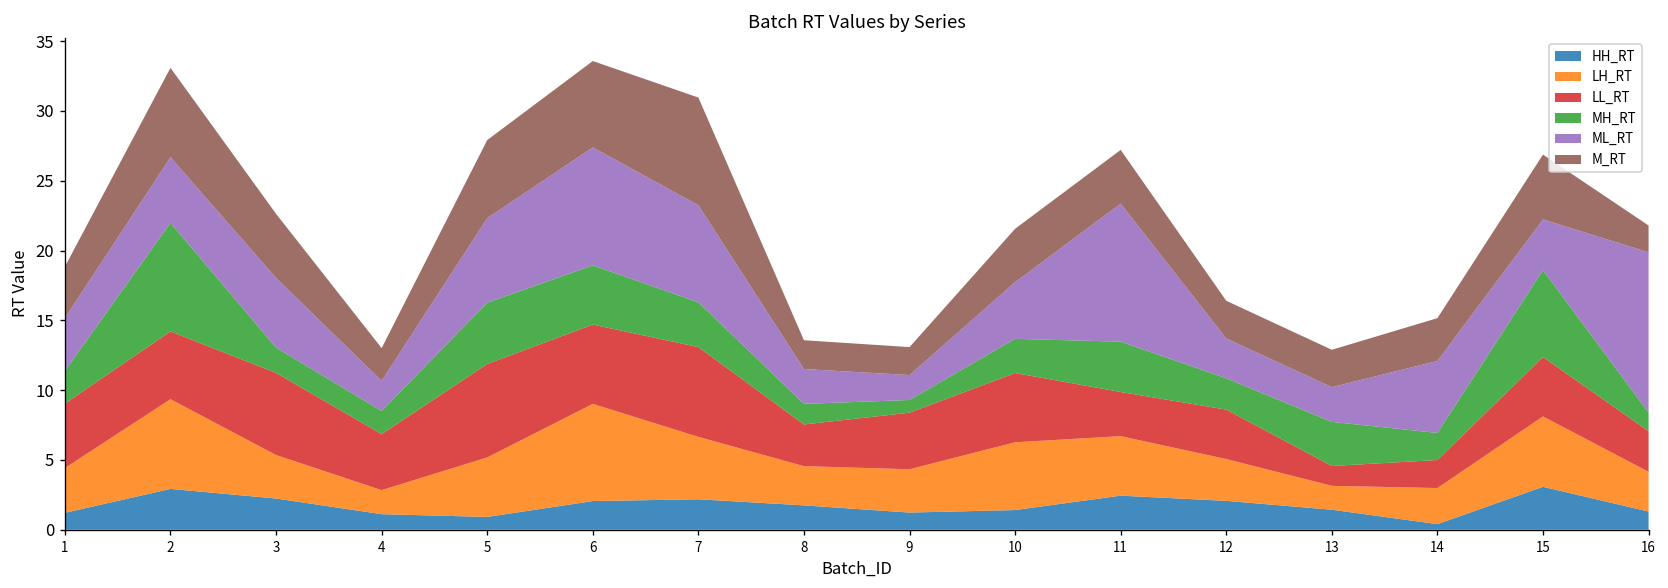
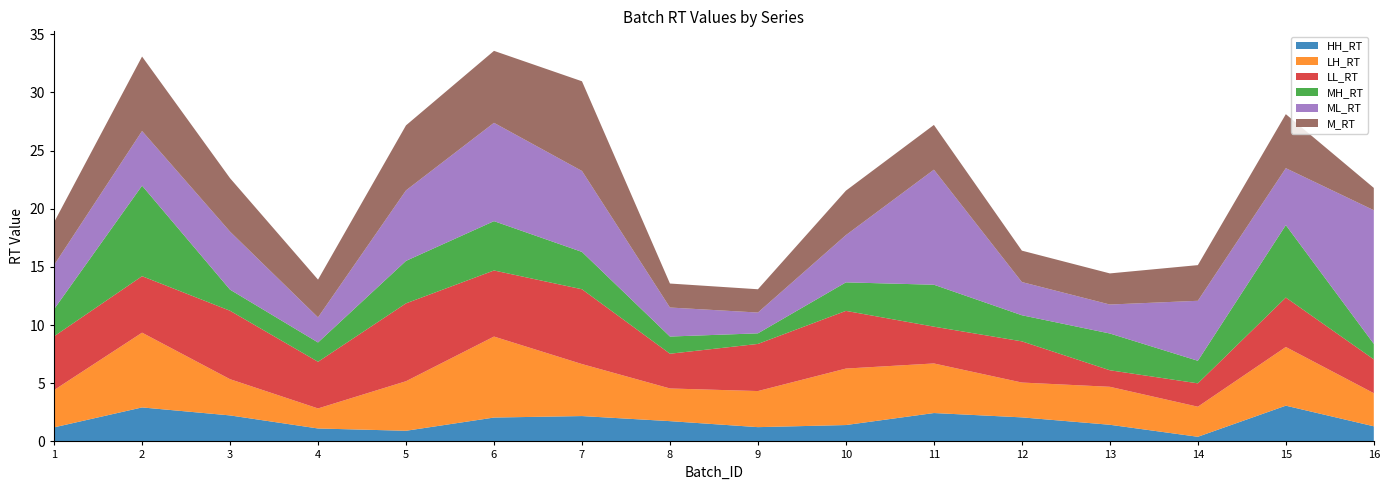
  {
    "HH_RT": {
      "1": 1.2,
      "2": 2.9,
      "3": 2.2,
      "4": 1.1,
      "5": 0.9,
      "6": 2.1,
      "7": 2.2,
      "8": 1.7,
      "9": 1.2,
      "10": 1.4,
      "11": 2.4,
      "12": 2.1,
      "13": 1.4,
      "14": 0.4,
      "15": 3.1,
      "16": 1.3
    },
    "LH_RT": {
      "1": 3.2,
      "2": 6.4,
      "3": 3.1,
      "4": 1.7,
      "5": 4.3,
      "6": 7.0,
      "7": 4.5,
      "8": 2.8,
      "9": 3.1,
      "10": 4.9,
      "11": 4.3,
      "12": 3.0,
-     "13": 1.7,
+     "13": 3.3,
      "14": 2.6,
      "15": 5.0,
      "16": 2.8
    },
    "LL_RT": {
      "1": 4.6,
      "2": 4.9,
      "3": 5.9,
      "4": 4.0,
      "5": 6.7,
      "6": 5.7,
      "7": 6.4,
      "8": 3.0,
      "9": 4.1,
      "10": 5.0,
      "11": 3.2,
      "12": 3.5,
      "13": 1.4,
      "14": 2.0,
      "15": 4.3,
      "16": 2.9
    },
    "MH_RT": {
      "1": 2.3,
      "2": 7.8,
      "3": 1.8,
      "4": 1.7,
-     "5": 4.4,
+     "5": 3.7,
      "6": 4.2,
      "7": 3.2,
      "8": 1.5,
      "9": 0.9,
      "10": 2.5,
      "11": 3.6,
      "12": 2.2,
      "13": 3.2,
      "14": 1.9,
      "15": 6.2,
      "16": 1.3
    },
    "ML_RT": {
      "1": 3.8,
      "2": 4.7,
      "3": 5.0,
      "4": 2.2,
      "5": 6.1,
      "6": 8.5,
      "7": 7.0,
      "8": 2.5,
      "9": 1.8,
      "10": 4.1,
      "11": 9.9,
      "12": 2.9,
      "13": 2.5,
      "14": 5.2,
-     "15": 3.6,
+     "15": 4.9,
      "16": 11.5
    },
    "M_RT": {
      "1": 3.7,
      "2": 6.4,
      "3": 4.6,
-     "4": 2.3,
+     "4": 3.2,
      "5": 5.6,
      "6": 6.2,
      "7": 7.7,
      "8": 2.1,
      "9": 2.0,
      "10": 3.8,
      "11": 3.8,
      "12": 2.7,
      "13": 2.7,
      "14": 3.1,
      "15": 4.6,
      "16": 1.9
    }
  }
